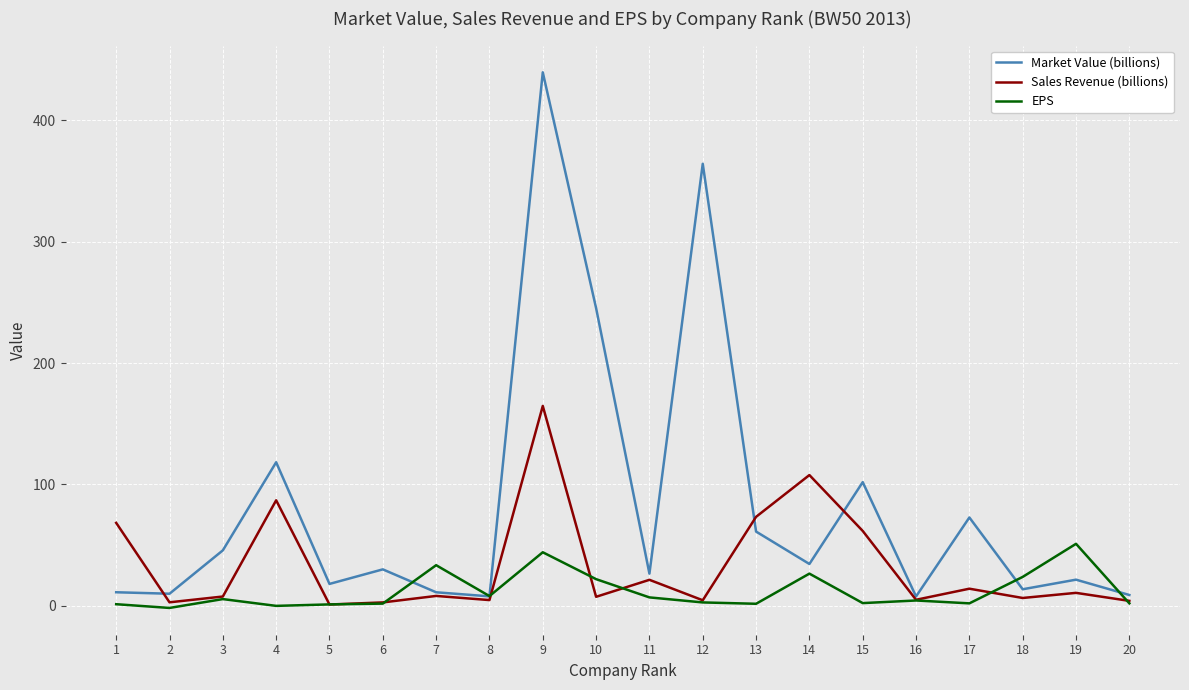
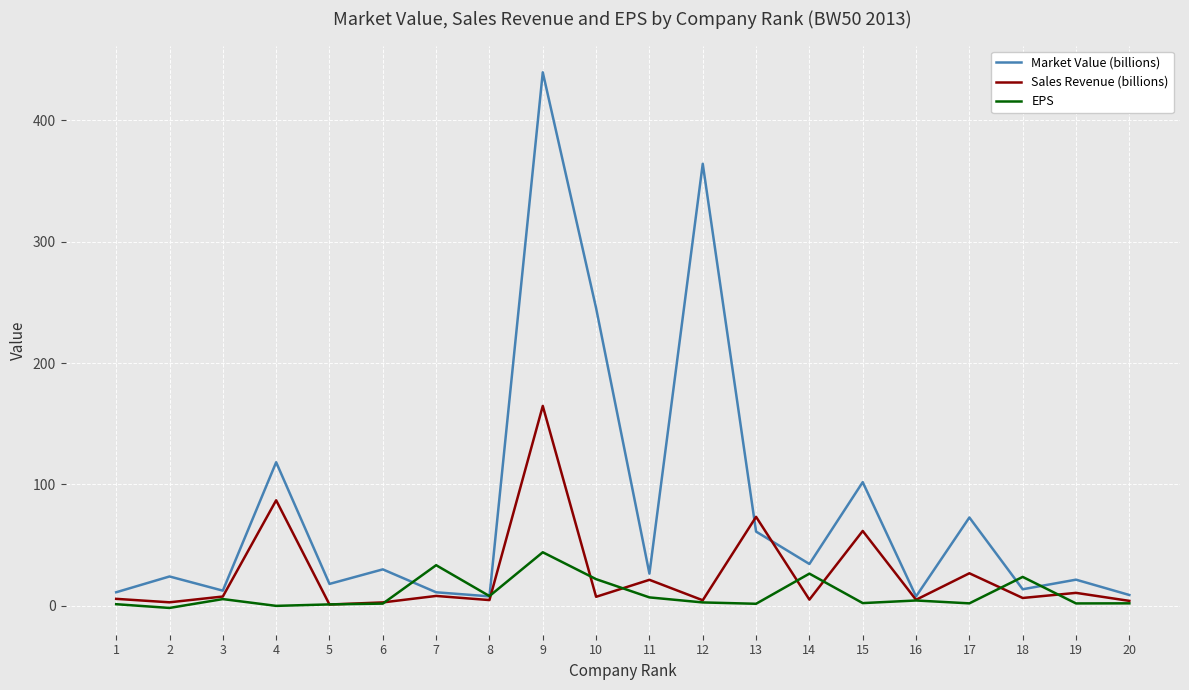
  {
    "Market Value (billions)": {
      "1": 11,
-     "2": 10,
-     "3": 46,
+     "2": 24,
+     "3": 12,
      "4": 118,
      "5": 18,
      "6": 30,
      "7": 11,
      "9": 440,
      "10": 245,
      "11": 26,
      "12": 364,
      "13": 61,
      "14": 34,
      "15": 102,
      "16": 8,
      "17": 73,
      "18": 14,
      "19": 22,
      "20": 9
    },
    "Sales Revenue (billions)": {
-     "1": 68,
+     "1": 6,
      "2": 3,
      "3": 8,
      "4": 87,
      "7": 8,
      "8": 5,
      "9": 165,
      "10": 7,
      "11": 21,
      "13": 73,
-     "14": 108,
+     "14": 5,
      "15": 62,
-     "17": 14,
+     "17": 27,
      "18": 6,
      "19": 11
    },
    "EPS": {
      "1": 1,
      "2": -2,
      "3": 6,
      "4": 0,
      "7": 33,
      "9": 44,
      "10": 22,
      "11": 7,
      "13": 2,
      "14": 26,
      "15": 2,
      "17": 2,
      "18": 24,
-     "19": 51
+     "19": 2
    }
  }
